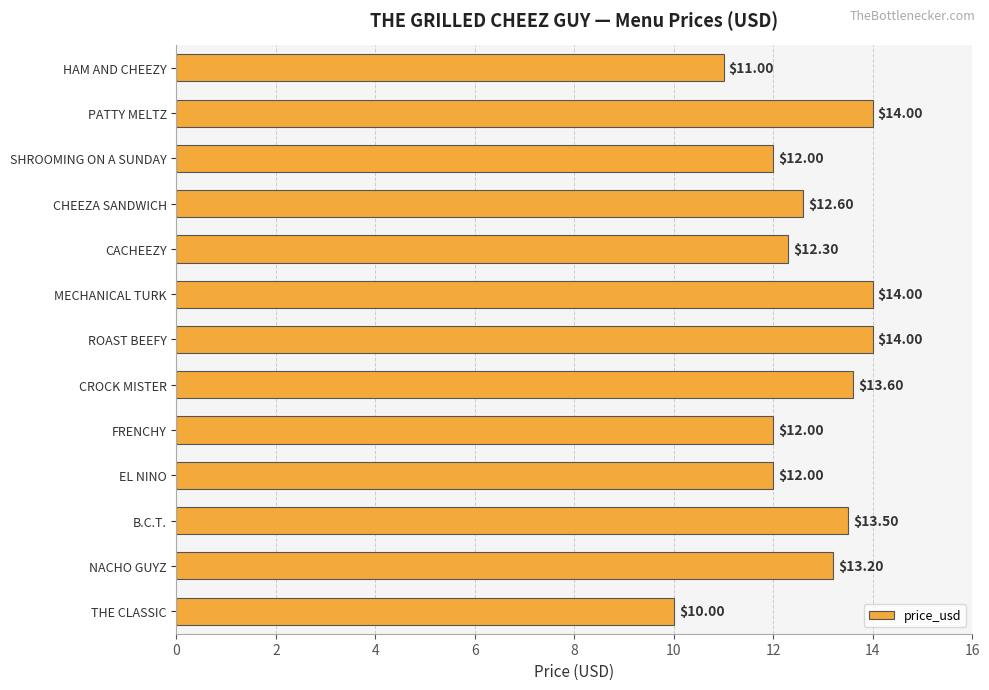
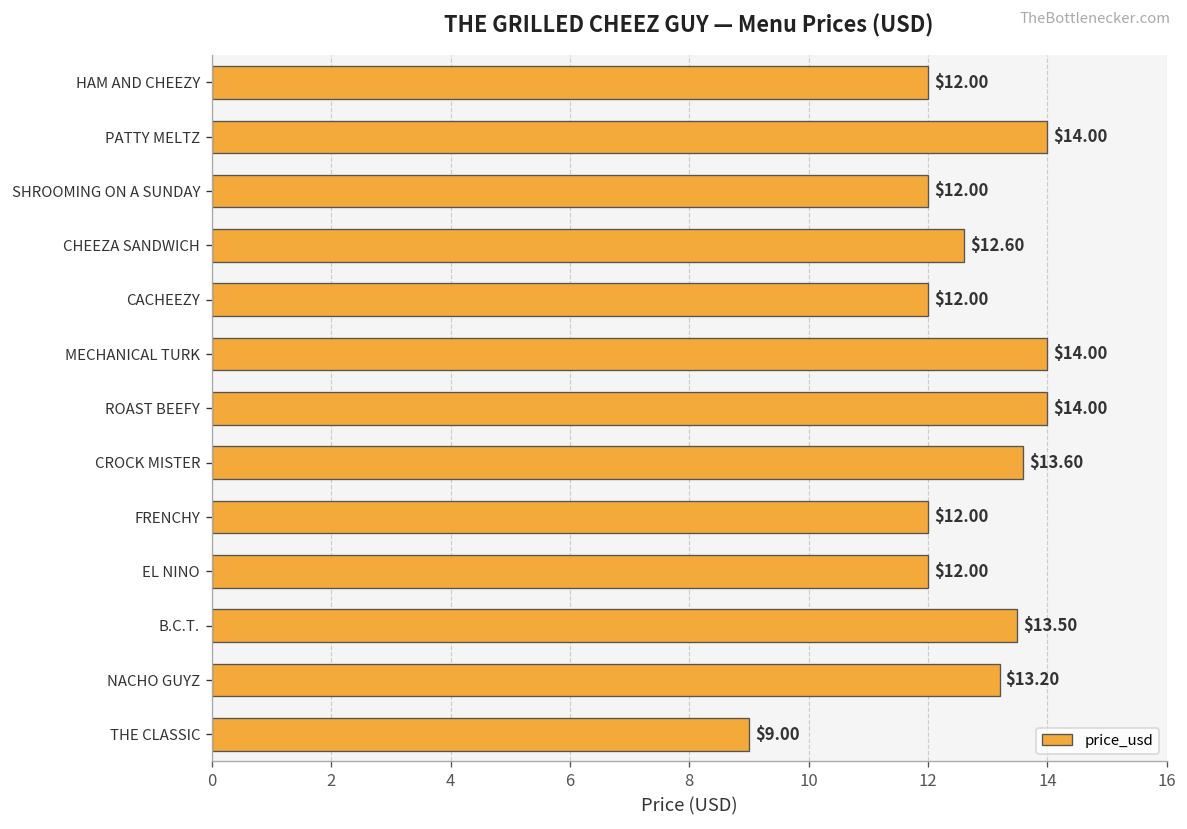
  {
-   "HAM AND CHEEZY": "$11.00",
+   "HAM AND CHEEZY": "$12.00",
    "PATTY MELTZ": "$14.00",
    "SHROOMING ON A SUNDAY": "$12.00",
    "CHEEZA SANDWICH": "$12.60",
-   "CACHEEZY": "$12.30",
+   "CACHEEZY": "$12.00",
    "MECHANICAL TURK": "$14.00",
    "ROAST BEEFY": "$14.00",
    "CROCK MISTER": "$13.60",
    "FRENCHY": "$12.00",
    "EL NINO": "$12.00",
    "B.C.T.": "$13.50",
    "NACHO GUYZ": "$13.20",
-   "THE CLASSIC": "$10.00"
+   "THE CLASSIC": "$9.00"
  }
